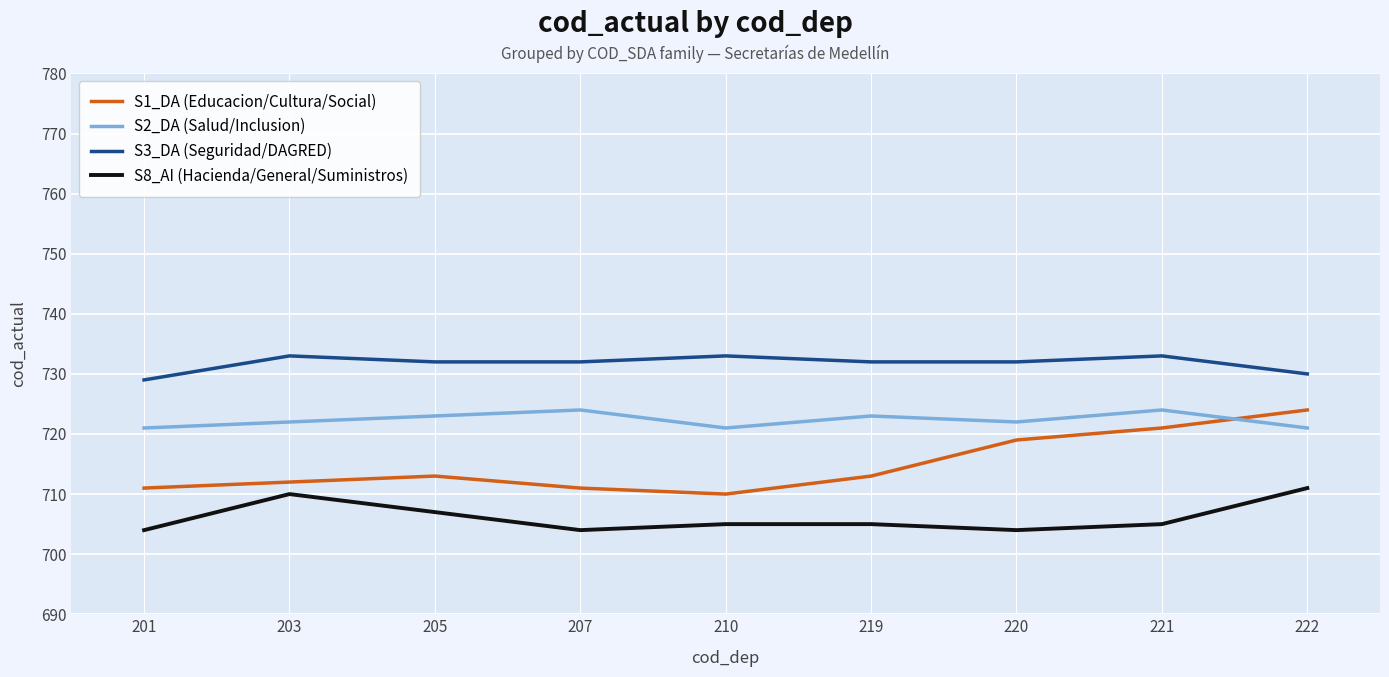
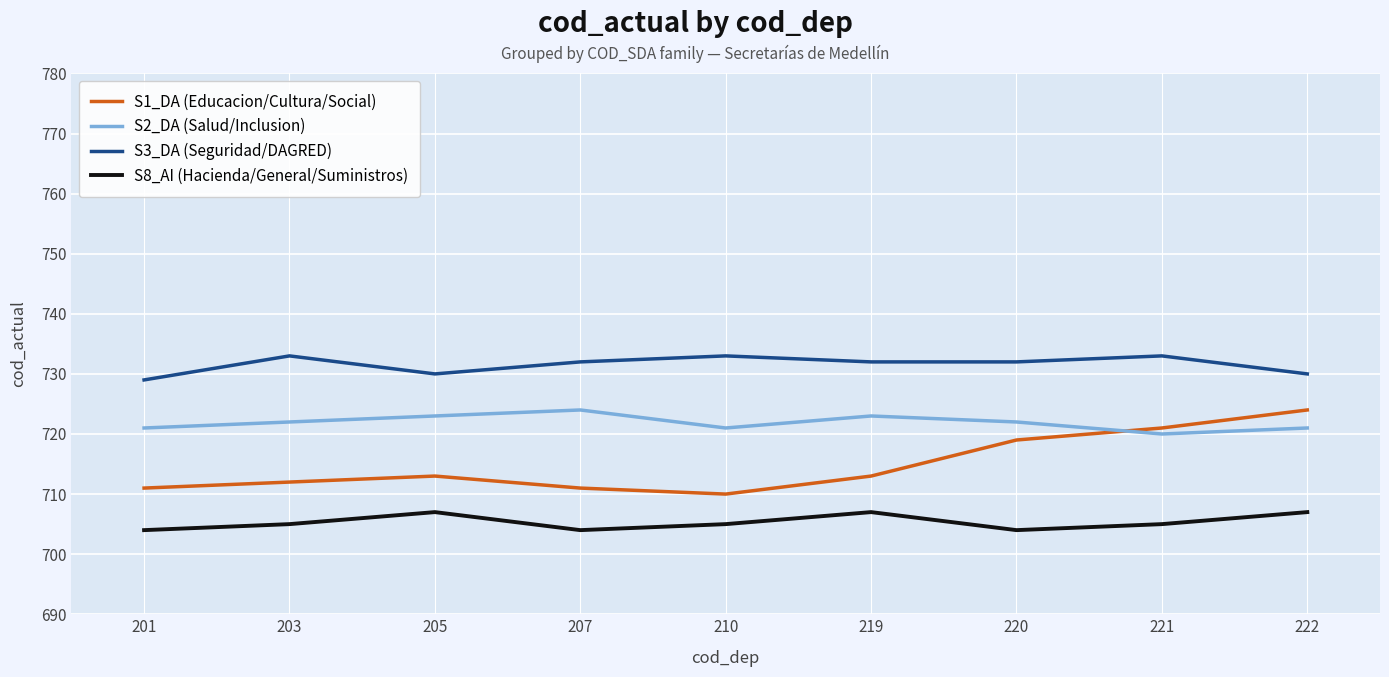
  {
    "S1_DA (Educacion/Cultura/Social)": {
      "201": 711,
      "203": 712,
      "205": 713,
      "207": 711,
      "210": 710,
      "219": 713,
      "220": 719,
      "221": 721,
      "222": 724
    },
    "S2_DA (Salud/Inclusion)": {
      "201": 721,
      "203": 722,
      "205": 723,
      "207": 724,
      "210": 721,
      "219": 723,
      "220": 722,
-     "221": 724,
+     "221": 720,
      "222": 721
    },
    "S3_DA (Seguridad/DAGRED)": {
      "201": 729,
      "203": 733,
-     "205": 732,
+     "205": 730,
      "207": 732,
      "210": 733,
      "219": 732,
      "220": 732,
      "221": 733,
      "222": 730
    },
    "S8_AI (Hacienda/General/Suministros)": {
      "201": 704,
-     "203": 710,
+     "203": 705,
      "205": 707,
      "207": 704,
      "210": 705,
-     "219": 705,
+     "219": 707,
      "220": 704,
      "221": 705,
-     "222": 711
+     "222": 707
    }
  }
